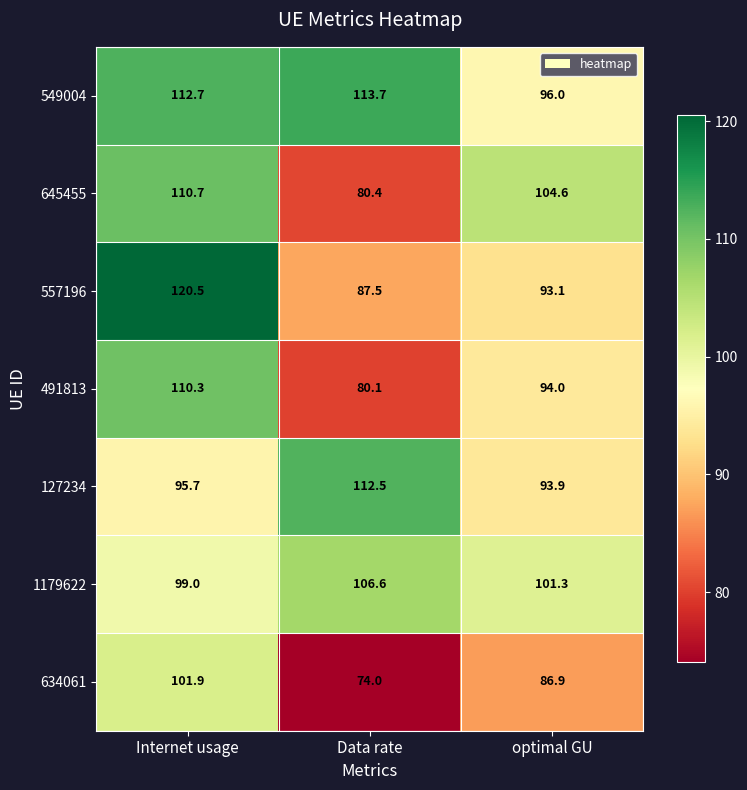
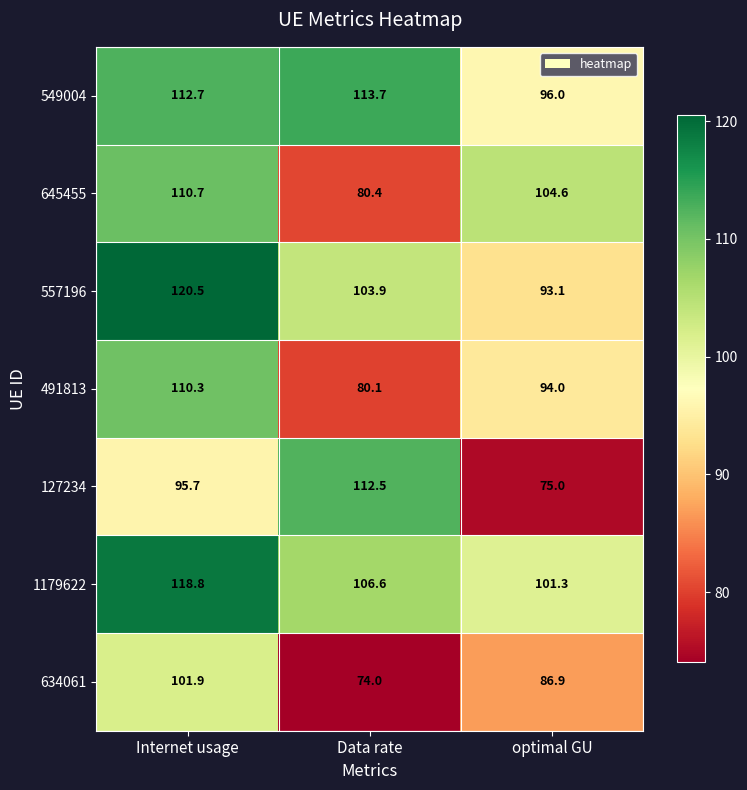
  {
    "549004": {
      "Internet usage": 112.7,
      "Data rate": 113.7,
      "optimal GU": 96.0
    },
    "645455": {
      "Internet usage": 110.7,
      "Data rate": 80.4,
      "optimal GU": 104.6
    },
    "557196": {
      "Internet usage": 120.5,
-     "Data rate": 87.5,
+     "Data rate": 103.9,
      "optimal GU": 93.1
    },
    "491813": {
      "Internet usage": 110.3,
      "Data rate": 80.1,
      "optimal GU": 94.0
    },
    "127234": {
      "Internet usage": 95.7,
      "Data rate": 112.5,
-     "optimal GU": 93.9
+     "optimal GU": 75.0
    },
    "1179622": {
-     "Internet usage": 99.0,
+     "Internet usage": 118.8,
      "Data rate": 106.6,
      "optimal GU": 101.3
    },
    "634061": {
      "Internet usage": 101.9,
      "Data rate": 74.0,
      "optimal GU": 86.9
    }
  }
